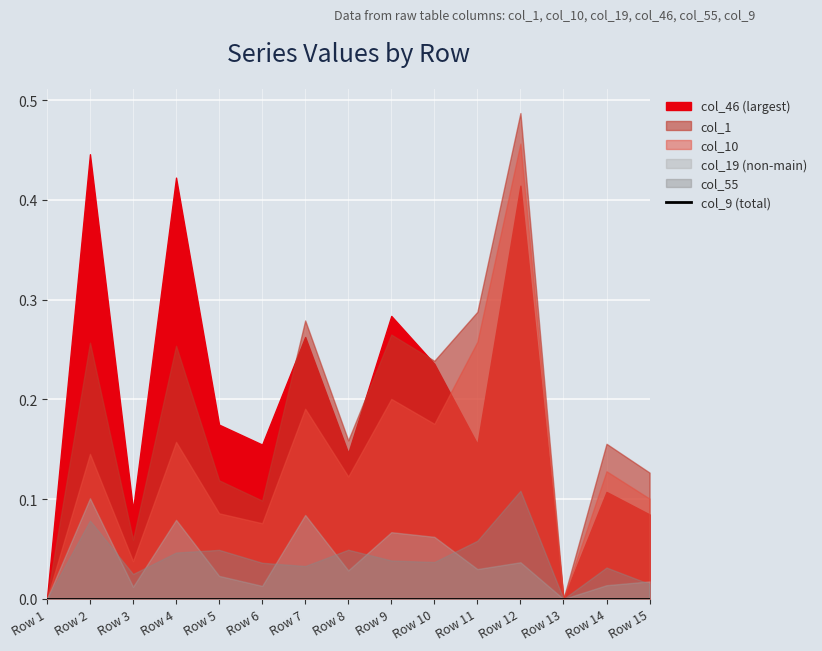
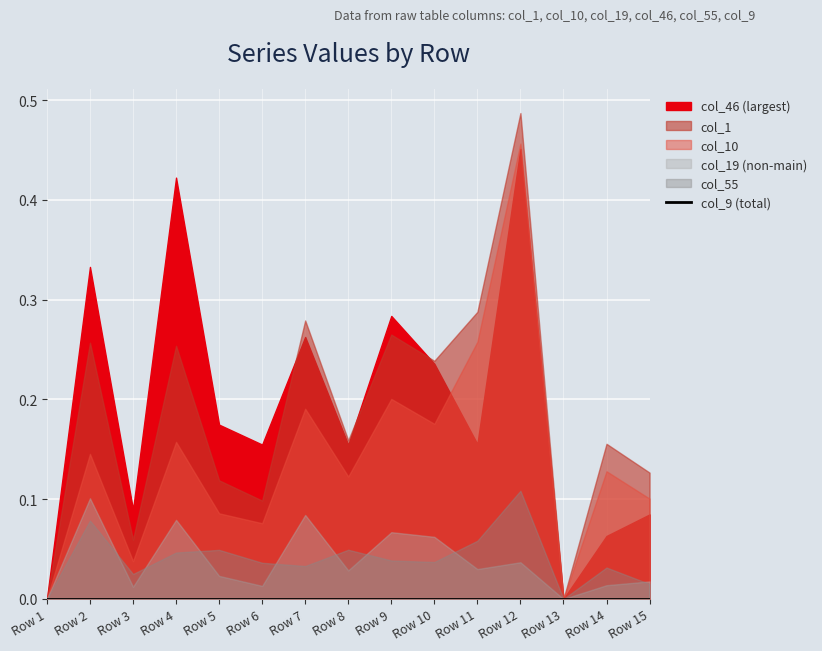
  {
    "col_46 (largest)": {
-     "Row 2": 0.45,
+     "Row 2": 0.33,
      "Row 3": 0.09,
      "Row 4": 0.42,
      "Row 5": 0.17,
      "Row 6": 0.15,
      "Row 7": 0.26,
-     "Row 8": 0.146,
+     "Row 8": 0.154,
      "Row 9": 0.28,
      "Row 10": 0.24,
      "Row 11": 0.16,
-     "Row 12": 0.41,
-     "Row 14": 0.11,
+     "Row 12": 0.45,
+     "Row 14": 0.06,
      "Row 15": 0.08
    },
    "col_9 (total)": {
      "Row 2": 0.00,
      "Row 3": 0.00,
      "Row 4": 0.00,
      "Row 5": 0.00,
      "Row 6": 0.00,
      "Row 7": 0.00,
      "Row 8": 0.00,
      "Row 9": 0.00,
      "Row 10": 0.00,
      "Row 11": 0.00,
      "Row 12": 0.00,
      "Row 14": 0.00,
      "Row 15": 0.00
    }
  }
